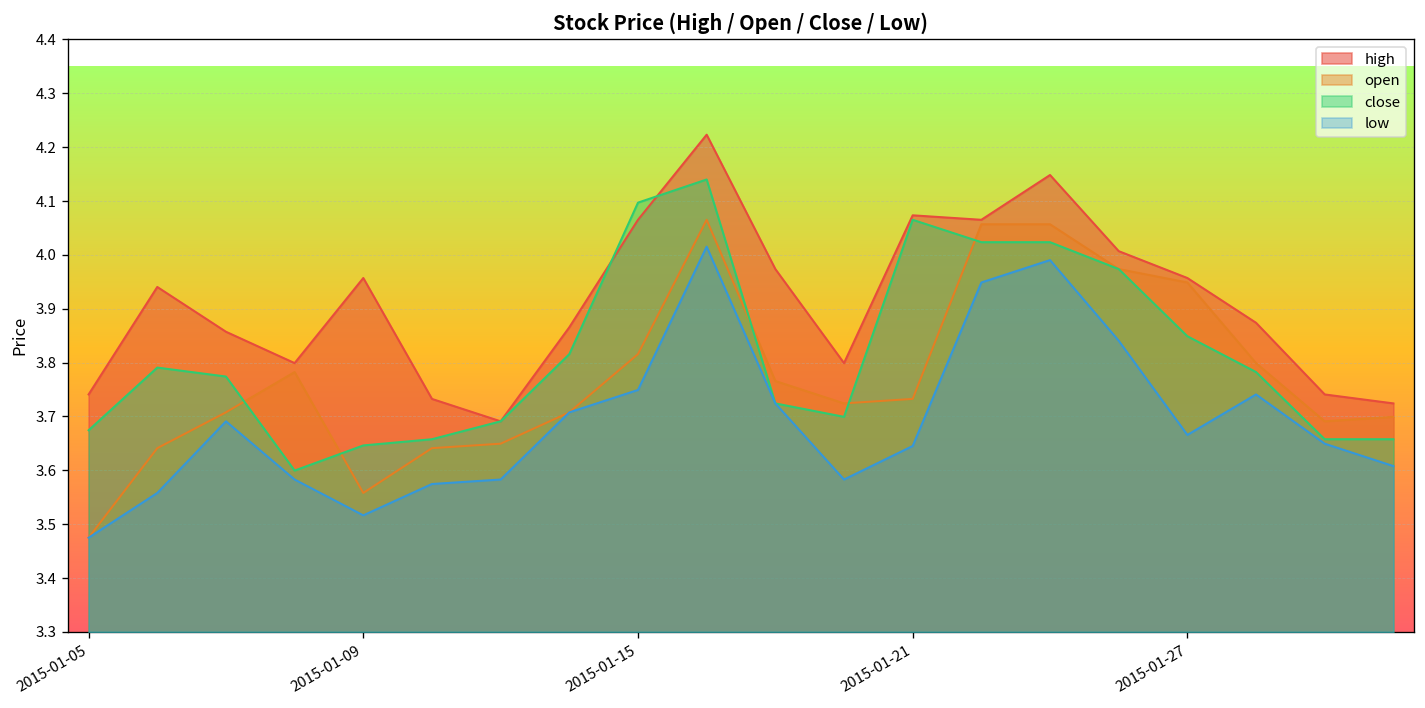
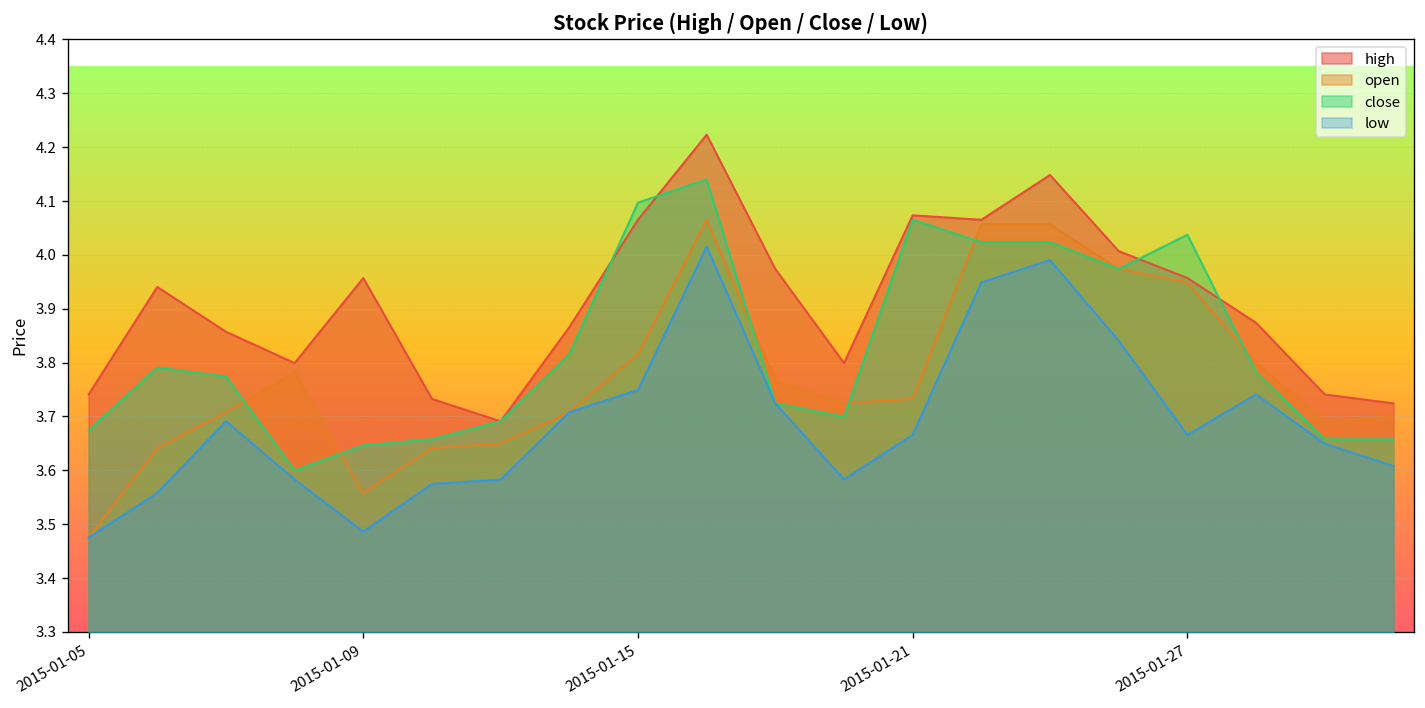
  {
    "close": {
      "2015-01-05": 3.67,
      "2015-01-09": 3.65,
      "2015-01-15": 4.10,
      "2015-01-21": 4.07,
-     "2015-01-27": 3.85
+     "2015-01-27": 4.04
    },
    "low": {
-     "2015-01-09": 3.52,
+     "2015-01-09": 3.49,
      "2015-01-15": 3.75,
-     "2015-01-21": 3.65,
+     "2015-01-21": 3.67,
      "2015-01-27": 3.67
    }
  }
